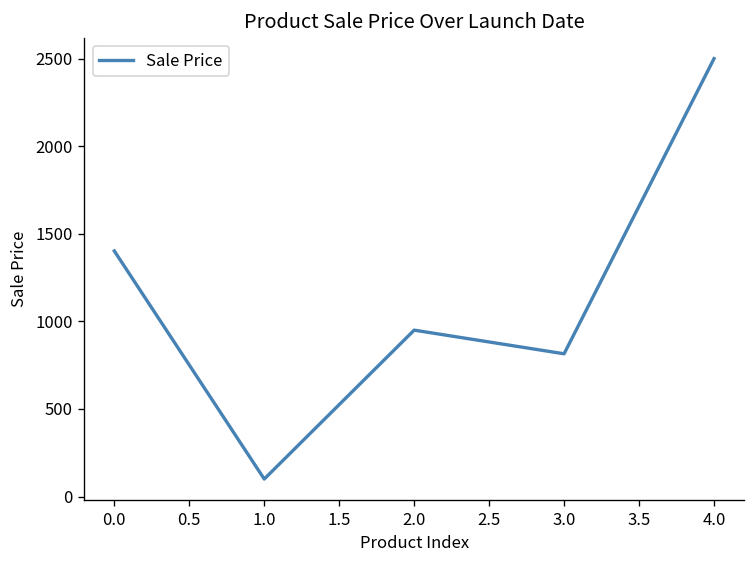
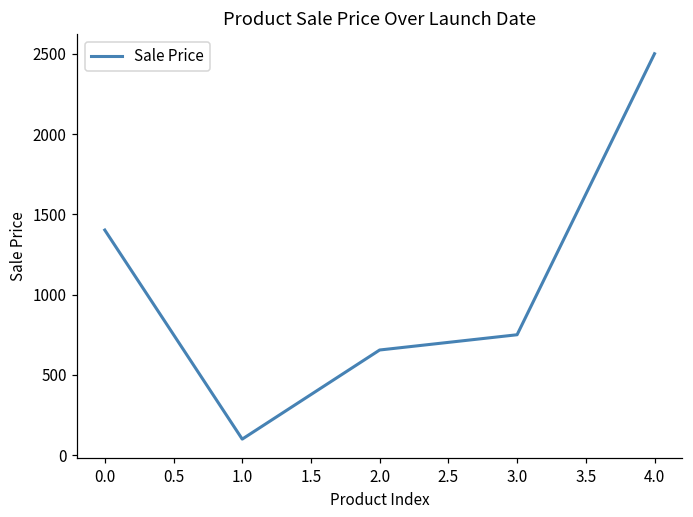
  {
    "0.0": 1400,
    "1.0": 100,
-   "2.0": 950,
-   "3.0": 820,
+   "2.0": 660,
+   "3.0": 750,
    "4.0": 2500
  }
